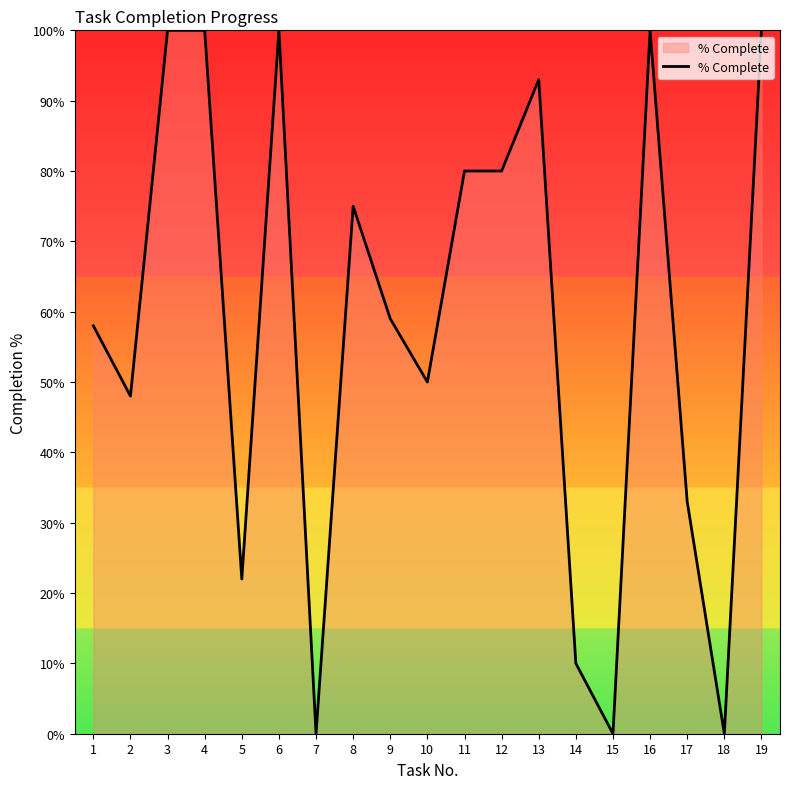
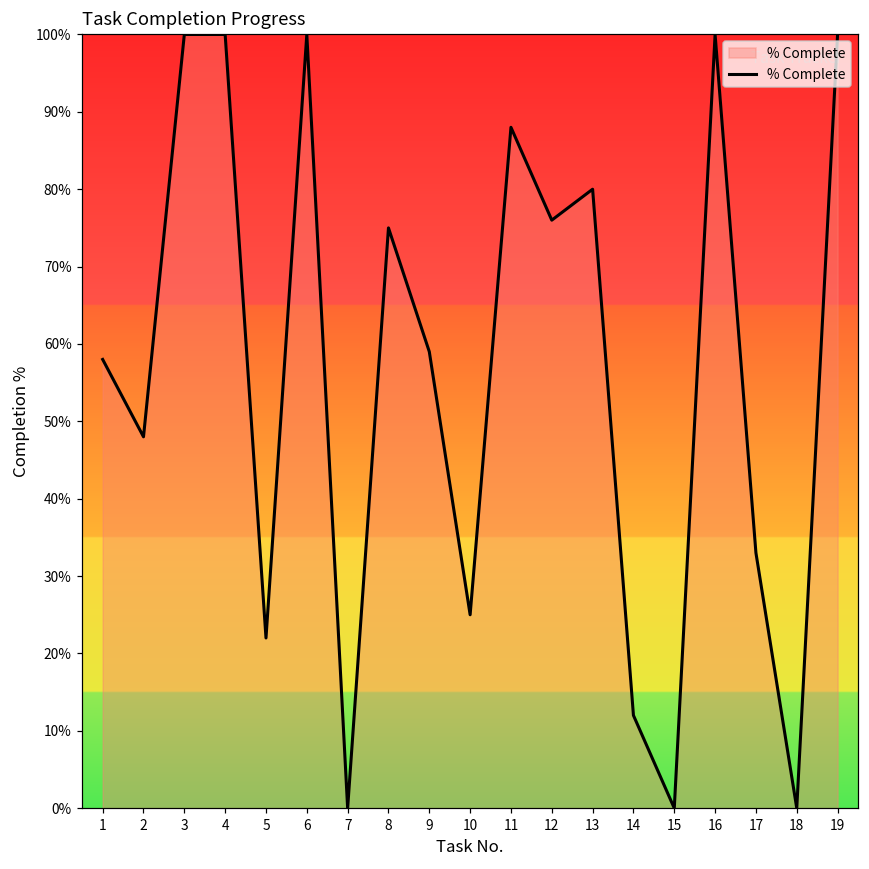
  {
    "1": "58%",
    "2": "48%",
    "3": "100%",
    "4": "100%",
    "5": "22%",
    "6": "100%",
    "7": "0%",
    "8": "75%",
    "9": "59%",
-   "10": "50%",
-   "11": "80%",
-   "12": "80%",
-   "13": "93%",
-   "14": "10%",
+   "10": "25%",
+   "11": "88%",
+   "12": "76%",
+   "13": "80%",
+   "14": "12%",
    "15": "0%",
    "16": "100%",
    "17": "33%",
    "18": "0%",
    "19": "100%"
  }
